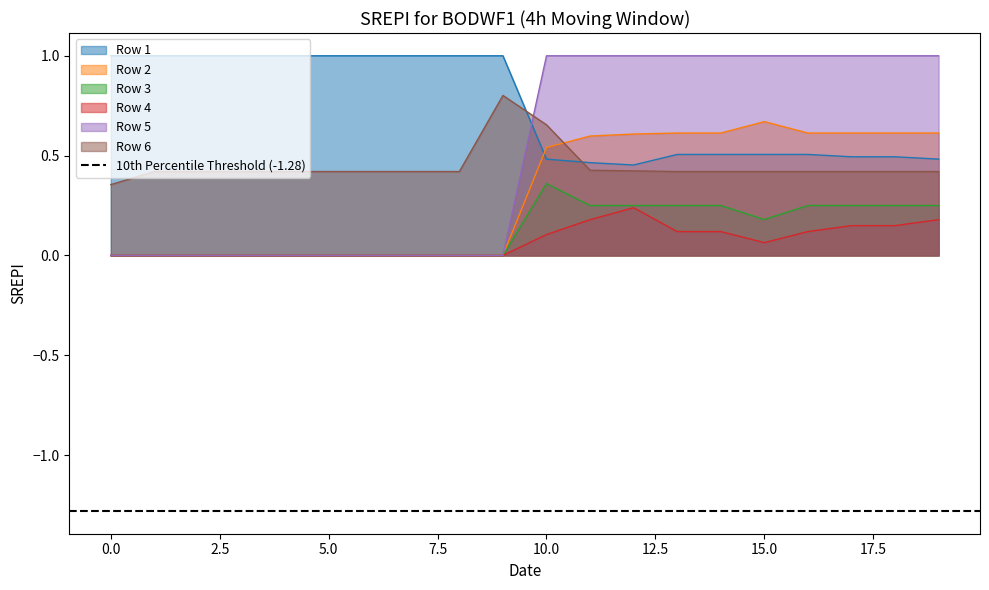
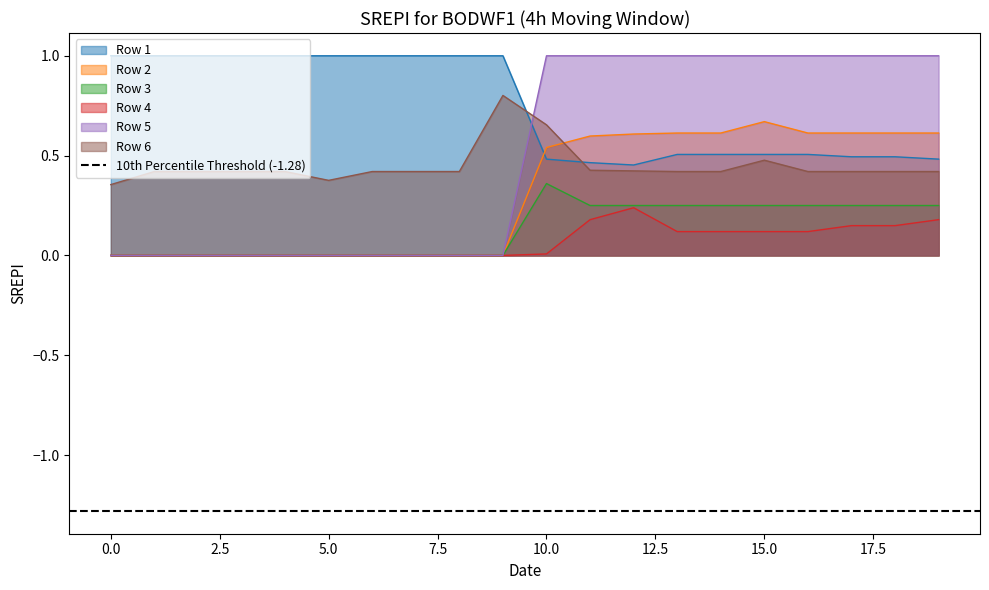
  {
    "Row 1": {
      "5.0": 1.00,
      "10.0": 0.48,
      "15.0": 0.51
    },
    "Row 2": {
      "10.0": 0.54,
      "15.0": 0.67
    },
    "Row 3": {
      "10.0": 0.36,
-     "15.0": 0.18
+     "15.0": 0.25
    },
    "Row 4": {
-     "10.0": 0.10,
-     "15.0": 0.06
+     "10.0": 0.01,
+     "15.0": 0.12
    },
    "Row 5": {
      "10.0": 1.00,
      "15.0": 1.00
    },
    "Row 6": {
      "0.0": 0.35,
-     "5.0": 0.42,
+     "5.0": 0.38,
      "10.0": 0.65,
-     "15.0": 0.42
+     "15.0": 0.48
    }
  }
